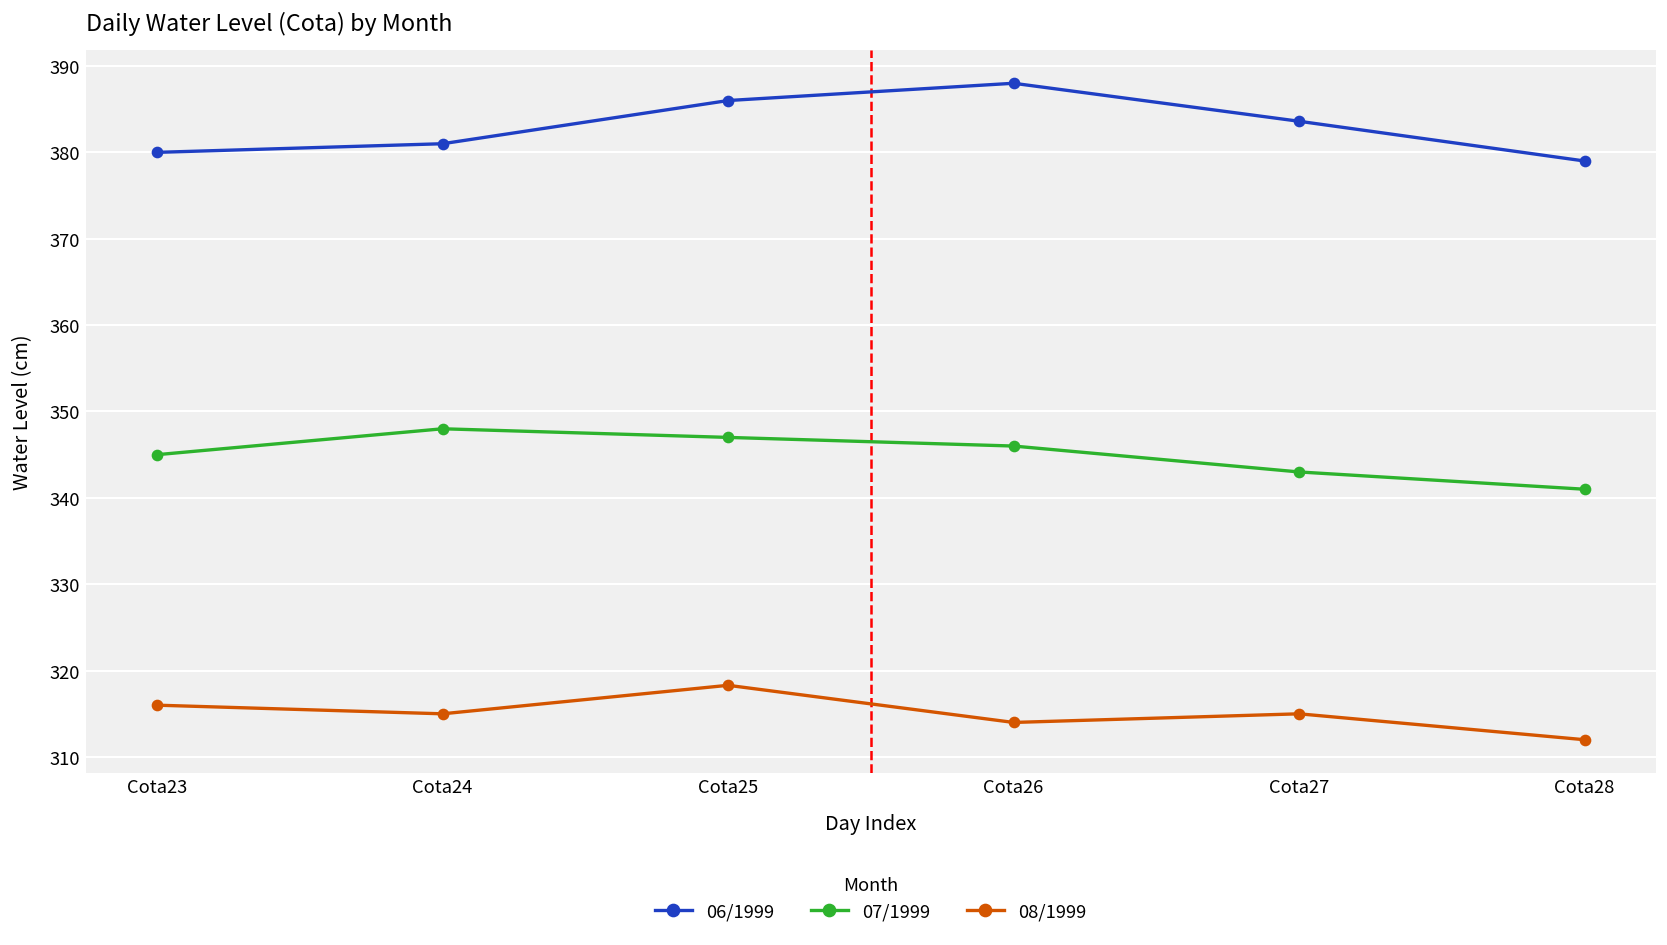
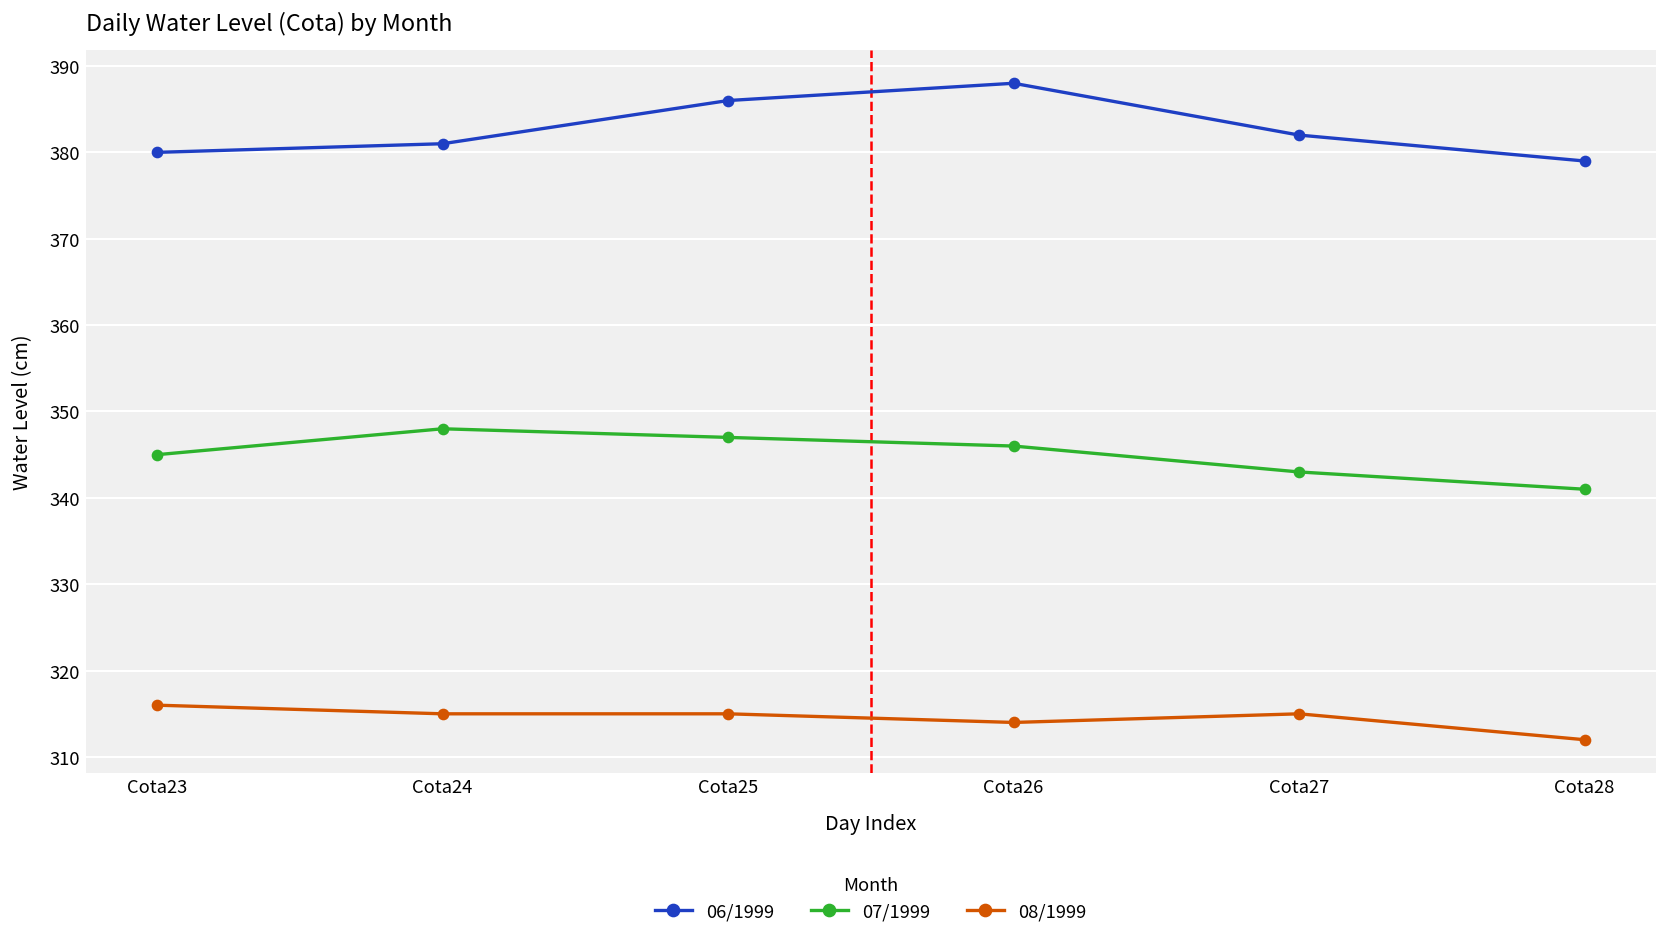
  {
    "06/1999": {
      "Cota23": 380,
      "Cota24": 381,
      "Cota25": 386,
      "Cota26": 388,
-     "Cota27": 384,
+     "Cota27": 382,
      "Cota28": 379
    },
    "07/1999": {
      "Cota23": 345,
      "Cota24": 348,
      "Cota25": 347,
      "Cota26": 346,
      "Cota27": 343,
      "Cota28": 341
    },
    "08/1999": {
      "Cota23": 316,
      "Cota24": 315,
-     "Cota25": 318,
+     "Cota25": 315,
      "Cota26": 314,
      "Cota27": 315,
      "Cota28": 312
    }
  }
